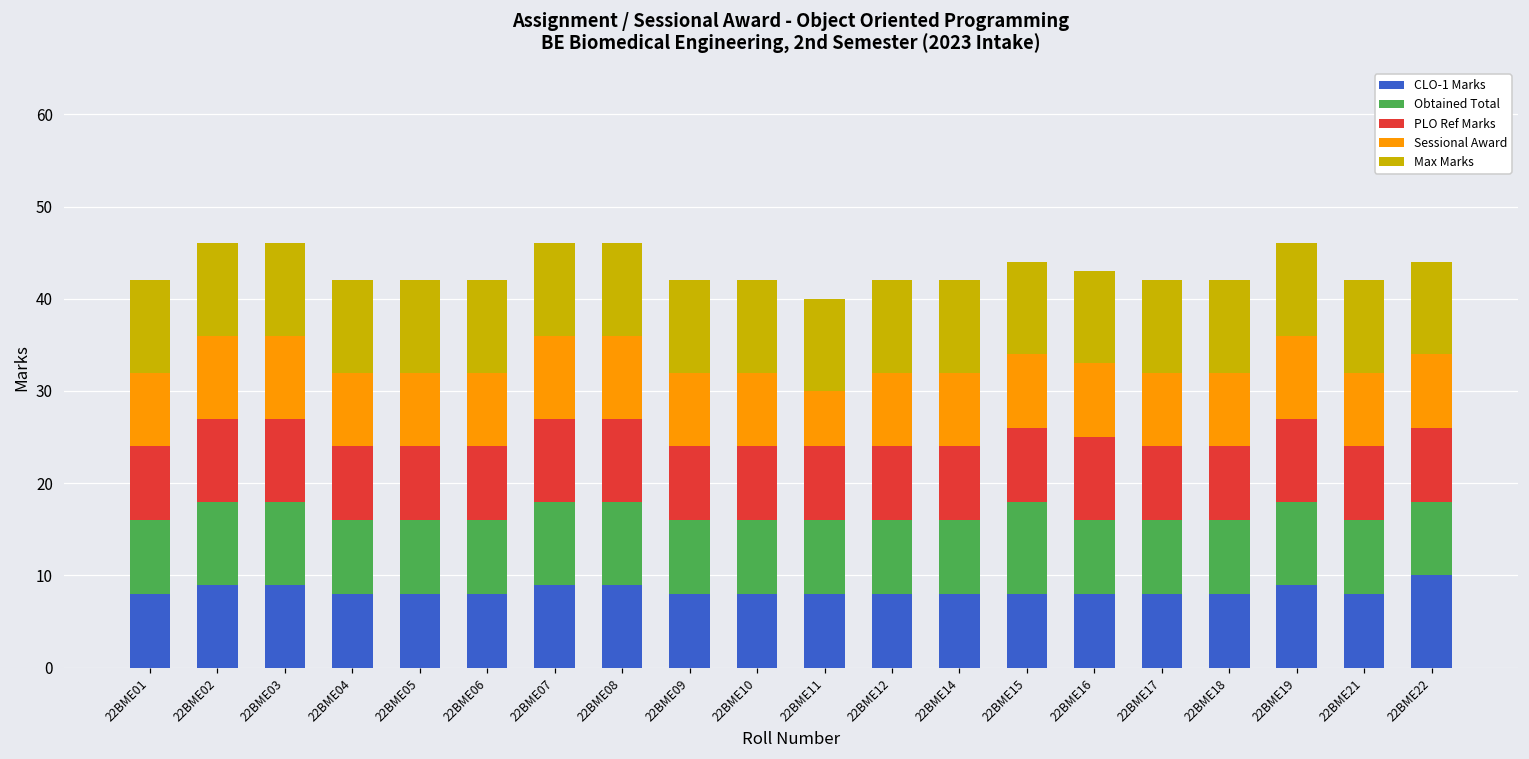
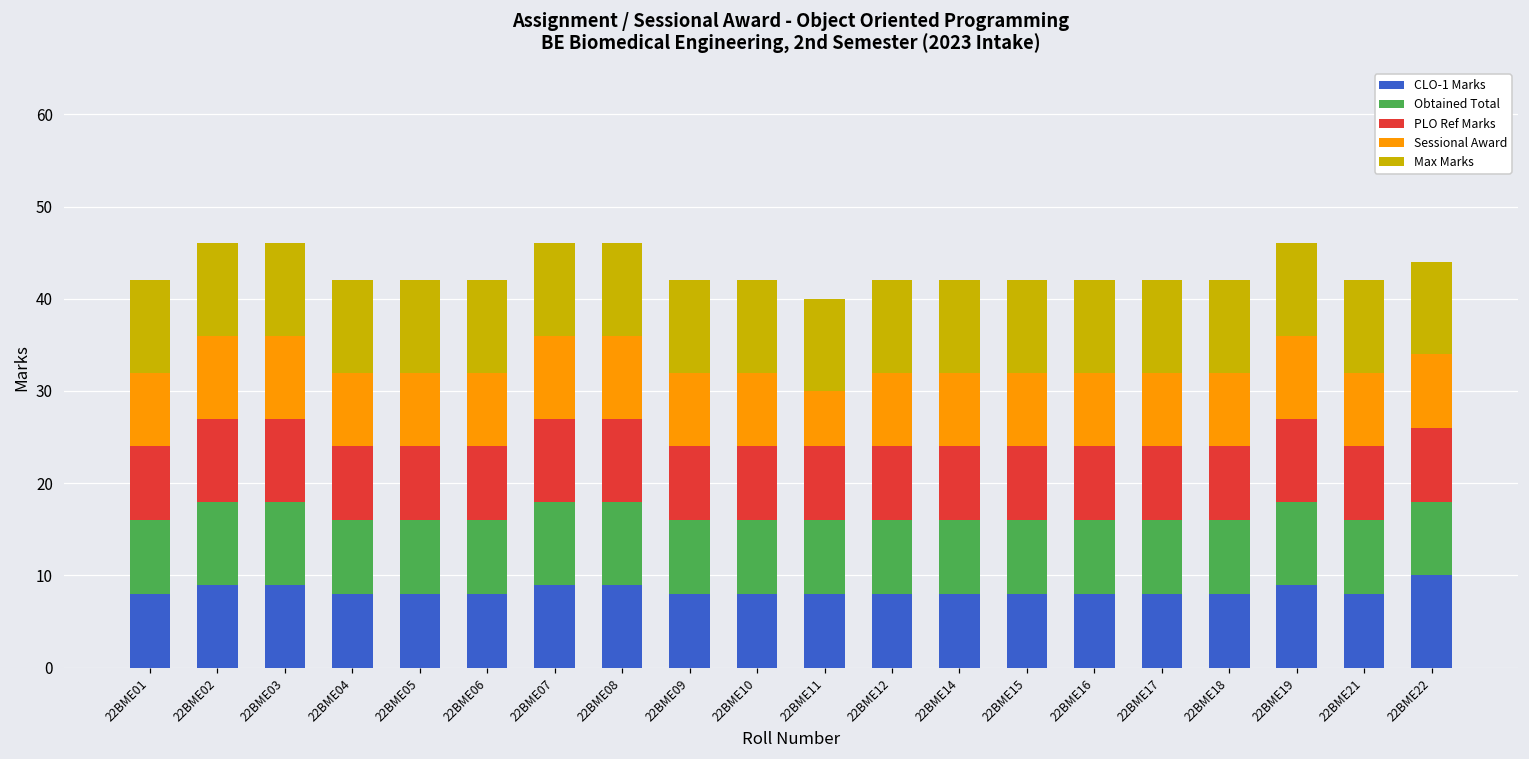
  {
    "CLO-1 Marks": {
      "22BME01": 8,
      "22BME02": 9,
      "22BME03": 9,
      "22BME04": 8,
      "22BME05": 8,
      "22BME06": 8,
      "22BME07": 9,
      "22BME08": 9,
      "22BME09": 8,
      "22BME10": 8,
      "22BME11": 8,
      "22BME12": 8,
      "22BME14": 8,
      "22BME15": 8,
      "22BME16": 8,
      "22BME17": 8,
      "22BME18": 8,
      "22BME19": 9,
      "22BME21": 8,
      "22BME22": 10
    },
    "Obtained Total": {
      "22BME01": 8,
      "22BME02": 9,
      "22BME03": 9,
      "22BME04": 8,
      "22BME05": 8,
      "22BME06": 8,
      "22BME07": 9,
      "22BME08": 9,
      "22BME09": 8,
      "22BME10": 8,
      "22BME11": 8,
      "22BME12": 8,
      "22BME14": 8,
-     "22BME15": 10,
+     "22BME15": 8,
      "22BME16": 8,
      "22BME17": 8,
      "22BME18": 8,
      "22BME19": 9,
      "22BME21": 8,
      "22BME22": 8
    },
    "PLO Ref Marks": {
      "22BME01": 8,
      "22BME02": 9,
      "22BME03": 9,
      "22BME04": 8,
      "22BME05": 8,
      "22BME06": 8,
      "22BME07": 9,
      "22BME08": 9,
      "22BME09": 8,
      "22BME10": 8,
      "22BME11": 8,
      "22BME12": 8,
      "22BME14": 8,
      "22BME15": 8,
-     "22BME16": 9,
+     "22BME16": 8,
      "22BME17": 8,
      "22BME18": 8,
      "22BME19": 9,
      "22BME21": 8,
      "22BME22": 8
    },
    "Sessional Award": {
      "22BME01": 8,
      "22BME02": 9,
      "22BME03": 9,
      "22BME04": 8,
      "22BME05": 8,
      "22BME06": 8,
      "22BME07": 9,
      "22BME08": 9,
      "22BME09": 8,
      "22BME10": 8,
      "22BME11": 6,
      "22BME12": 8,
      "22BME14": 8,
      "22BME15": 8,
      "22BME16": 8,
      "22BME17": 8,
      "22BME18": 8,
      "22BME19": 9,
      "22BME21": 8,
      "22BME22": 8
    },
    "Max Marks": {
      "22BME01": 10,
      "22BME02": 10,
      "22BME03": 10,
      "22BME04": 10,
      "22BME05": 10,
      "22BME06": 10,
      "22BME07": 10,
      "22BME08": 10,
      "22BME09": 10,
      "22BME10": 10,
      "22BME11": 10,
      "22BME12": 10,
      "22BME14": 10,
      "22BME15": 10,
      "22BME16": 10,
      "22BME17": 10,
      "22BME18": 10,
      "22BME19": 10,
      "22BME21": 10,
      "22BME22": 10
    }
  }
